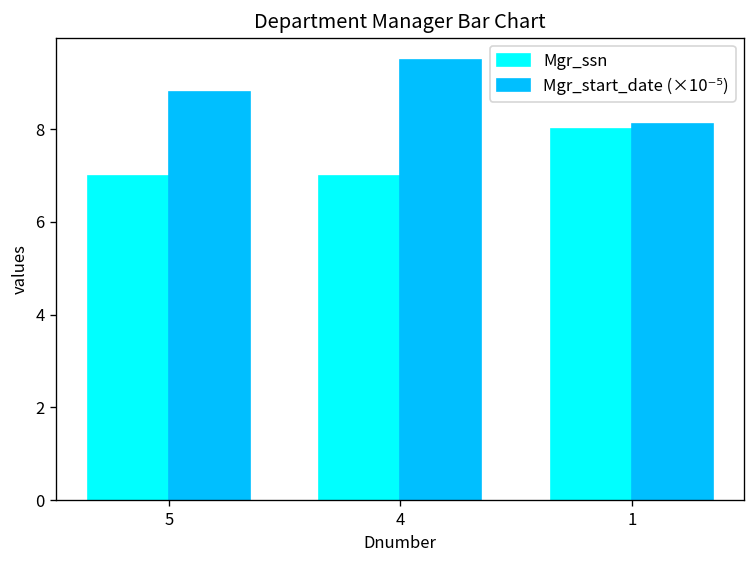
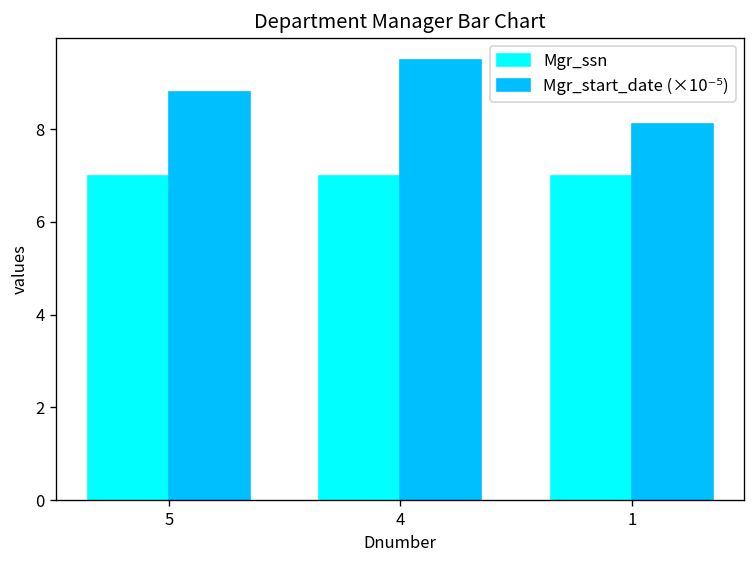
  {
    "Mgr_ssn": {
      "5": 7,
      "4": 7,
-     "1": 8
+     "1": 7
    },
    "Mgr_start_date (×10⁻⁵)": {
      "5": 8.8,
      "4": 9.5,
      "1": 8.1
    }
  }
